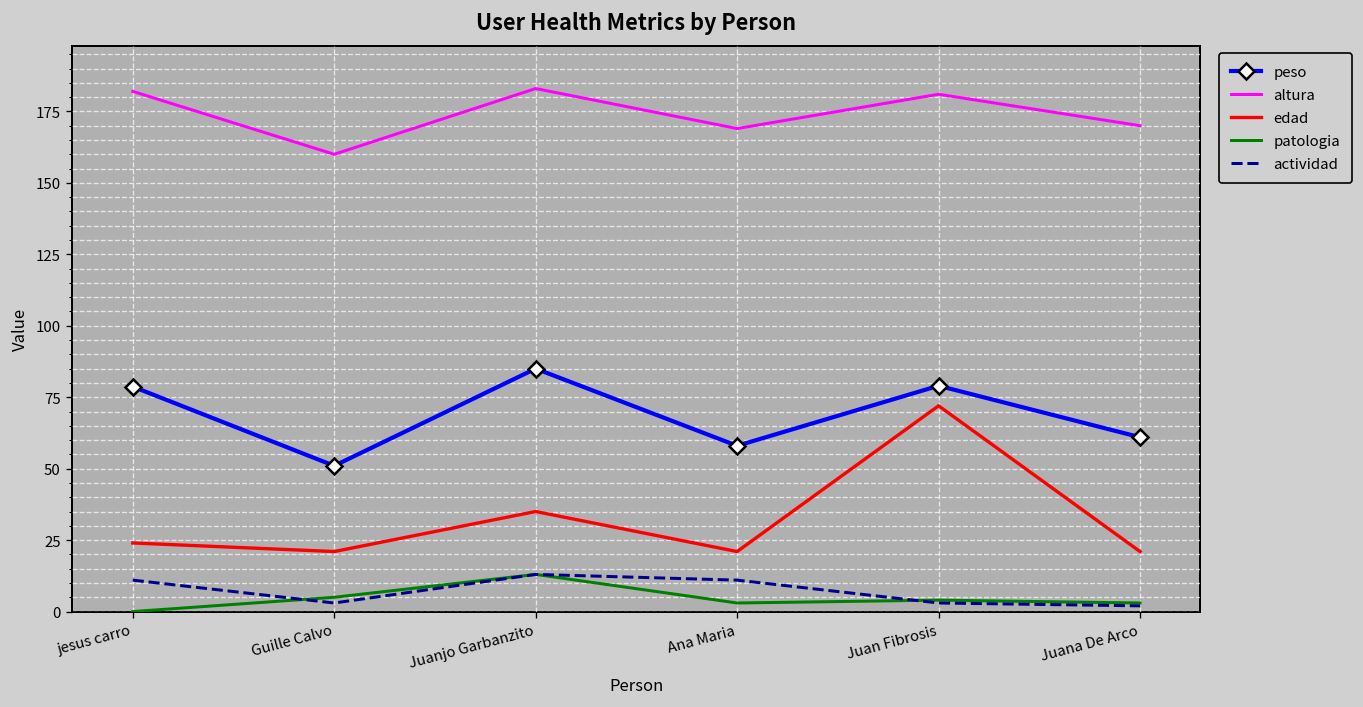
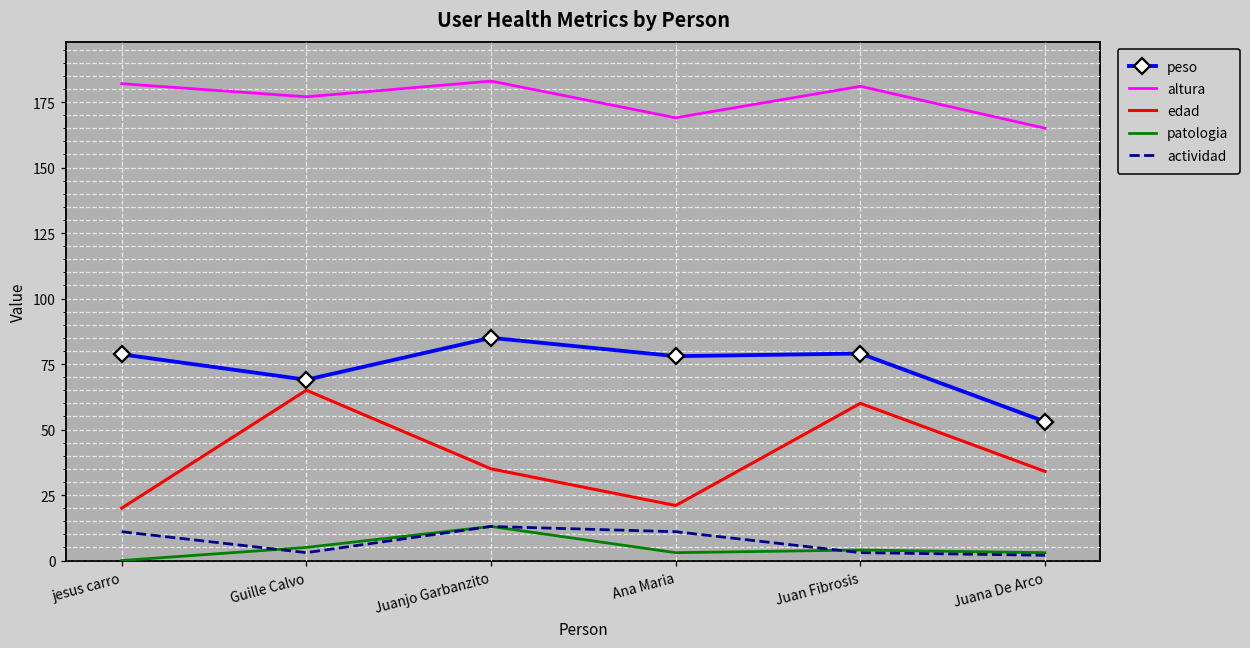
  {
    "peso": {
      "jesus carro": 79,
-     "Guille Calvo": 51,
+     "Guille Calvo": 69,
      "Juanjo Garbanzito": 85,
-     "Ana Maria": 58,
+     "Ana Maria": 78,
      "Juan Fibrosis": 79,
-     "Juana De Arco": 61
+     "Juana De Arco": 53
    },
    "altura": {
      "jesus carro": 182,
-     "Guille Calvo": 160,
+     "Guille Calvo": 177,
      "Juanjo Garbanzito": 183,
      "Ana Maria": 169,
      "Juan Fibrosis": 181,
-     "Juana De Arco": 170
+     "Juana De Arco": 165
    },
    "edad": {
-     "jesus carro": 24,
-     "Guille Calvo": 21,
+     "jesus carro": 20,
+     "Guille Calvo": 65,
      "Juanjo Garbanzito": 35,
      "Ana Maria": 21,
-     "Juan Fibrosis": 72,
-     "Juana De Arco": 21
+     "Juan Fibrosis": 60,
+     "Juana De Arco": 34
    },
    "patologia": {
      "jesus carro": 0,
      "Guille Calvo": 5,
      "Ana Maria": 3
    },
    "actividad": {
      "jesus carro": 11,
      "Guille Calvo": 3,
      "Ana Maria": 11
    }
  }
